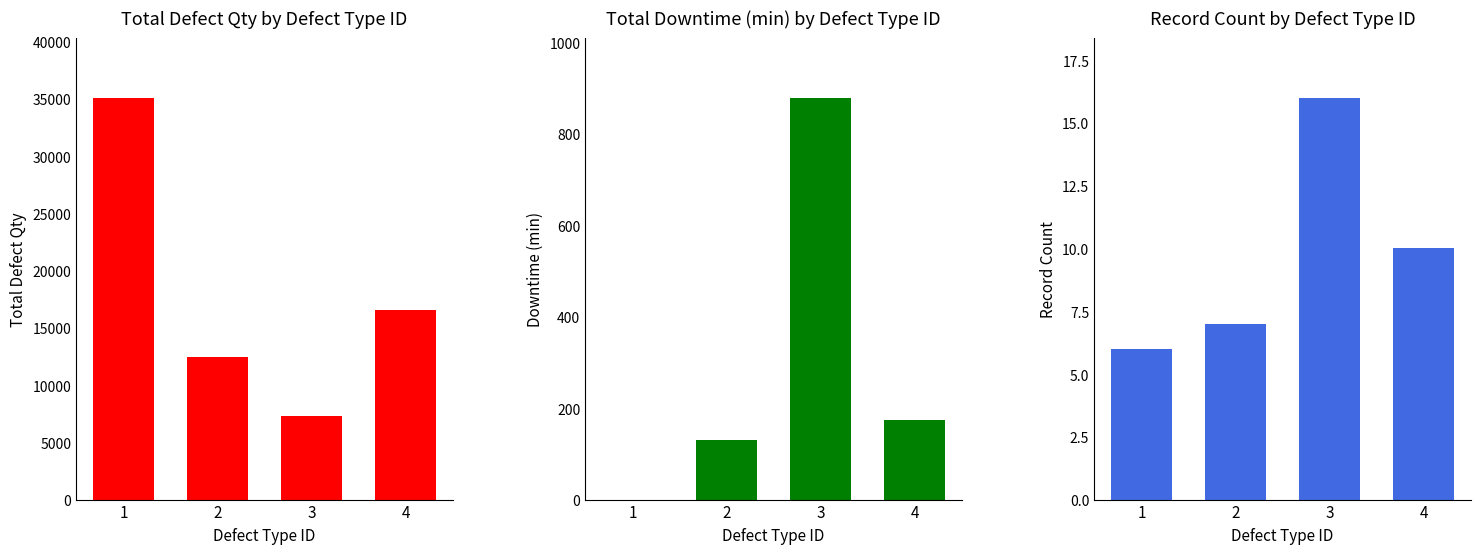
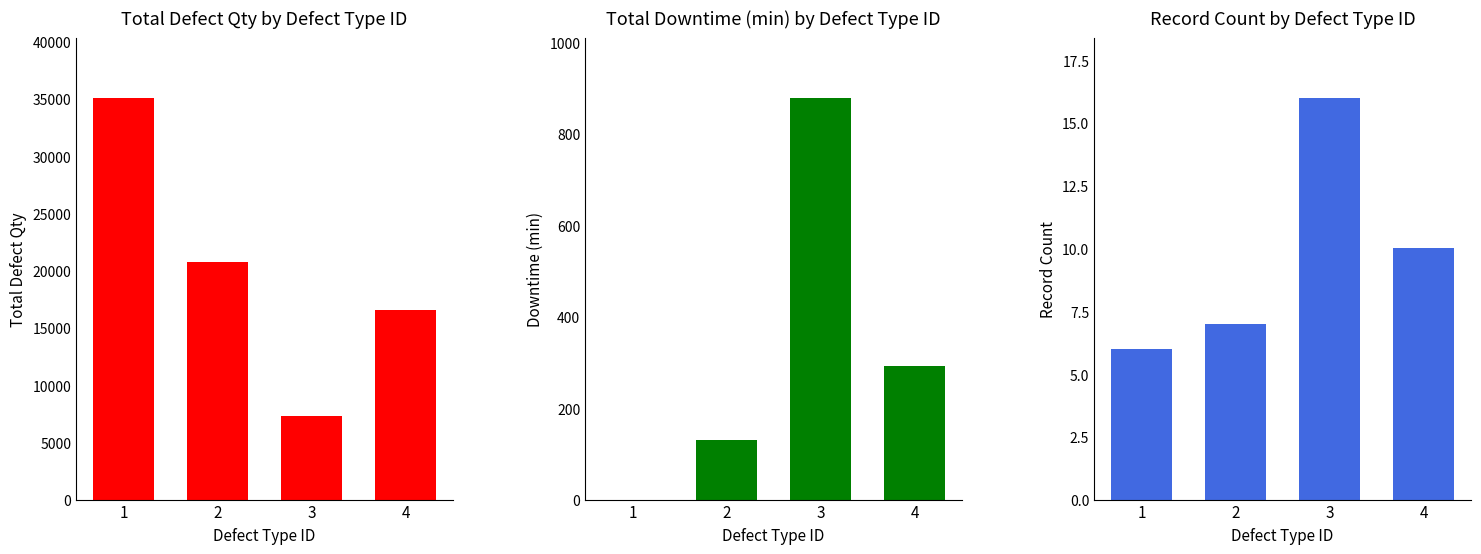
  {
    "Total Defect Qty by Defect Type ID": {
      "1": 35100,
-     "2": 12500,
+     "2": 20800,
      "3": 7300,
      "4": 16600
    },
    "Total Downtime (min) by Defect Type ID": {
      "1": 0,
      "2": 130,
      "3": 880,
-     "4": 180
+     "4": 290
    },
    "Record Count by Defect Type ID": {
      "1": 6.0,
      "2": 7.0,
      "3": 16.0,
      "4": 10.0
    }
  }
